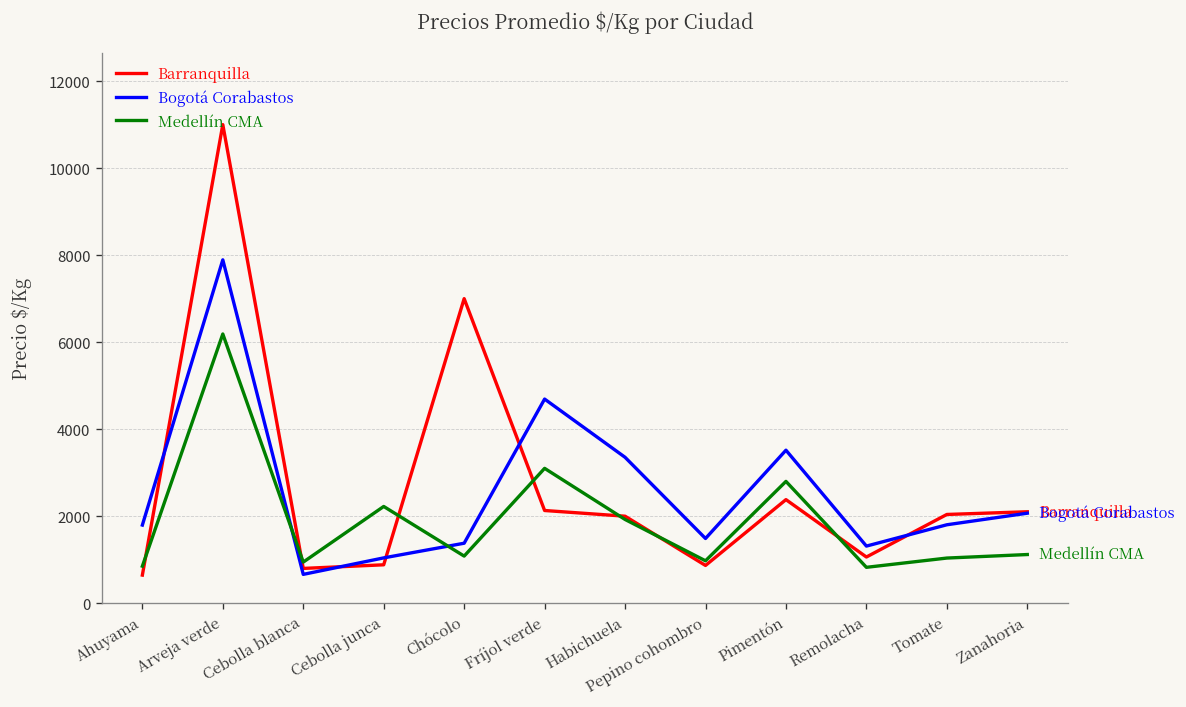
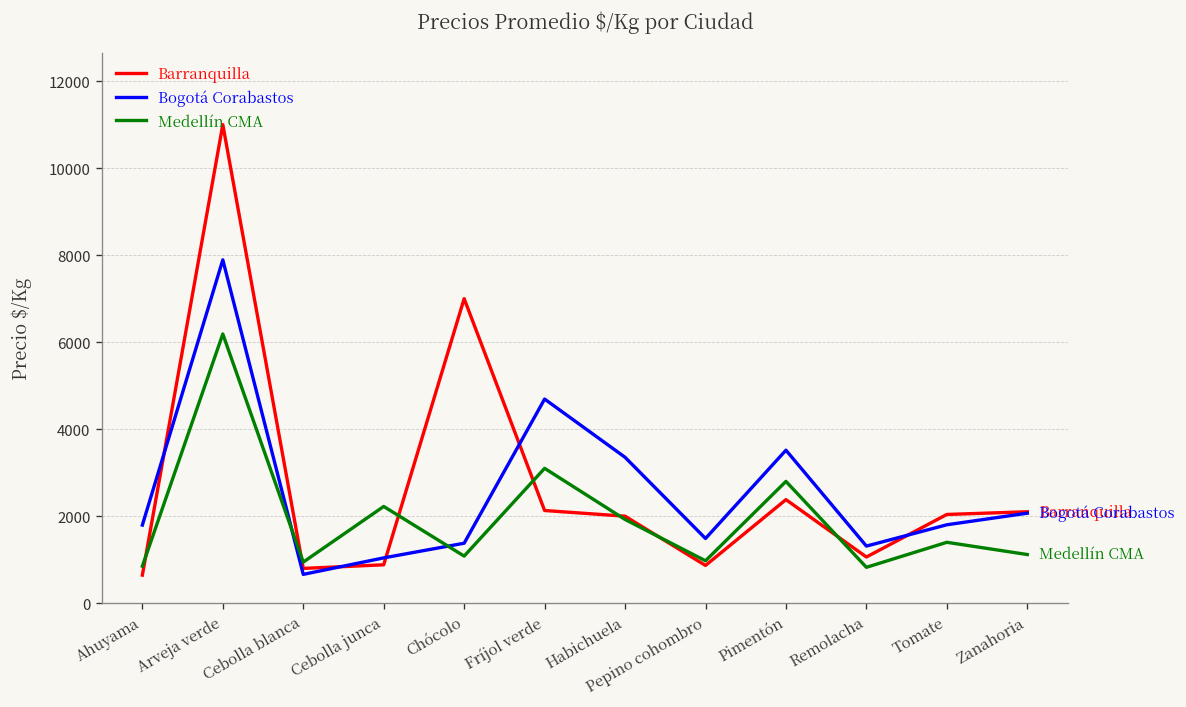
  {
    "Barranquilla": {
      "Ahuyama": 600,
      "Arveja verde": 11000,
      "Cebolla blanca": 800,
      "Cebolla junca": 900,
      "Chócolo": 7000,
      "Fríjol verde": 2100,
      "Habichuela": 2000,
      "Pepino cohombro": 900,
      "Pimentón": 2400,
      "Remolacha": 1100,
      "Tomate": 2000
    },
    "Bogotá Corabastos": {
      "Ahuyama": 1800,
      "Arveja verde": 7900,
      "Cebolla blanca": 700,
      "Cebolla junca": 1000,
      "Chócolo": 1400,
      "Fríjol verde": 4700,
      "Habichuela": 3400,
      "Pepino cohombro": 1500,
      "Pimentón": 3500,
      "Remolacha": 1300,
      "Tomate": 1800
    },
    "Medellín CMA": {
      "Ahuyama": 900,
      "Arveja verde": 6200,
      "Cebolla blanca": 900,
      "Cebolla junca": 2200,
      "Chócolo": 1100,
      "Fríjol verde": 3100,
      "Habichuela": 1900,
      "Pepino cohombro": 1000,
      "Pimentón": 2800,
      "Remolacha": 800,
-     "Tomate": 1000,
+     "Tomate": 1400,
      "Zanahoria": 1100
    }
  }
